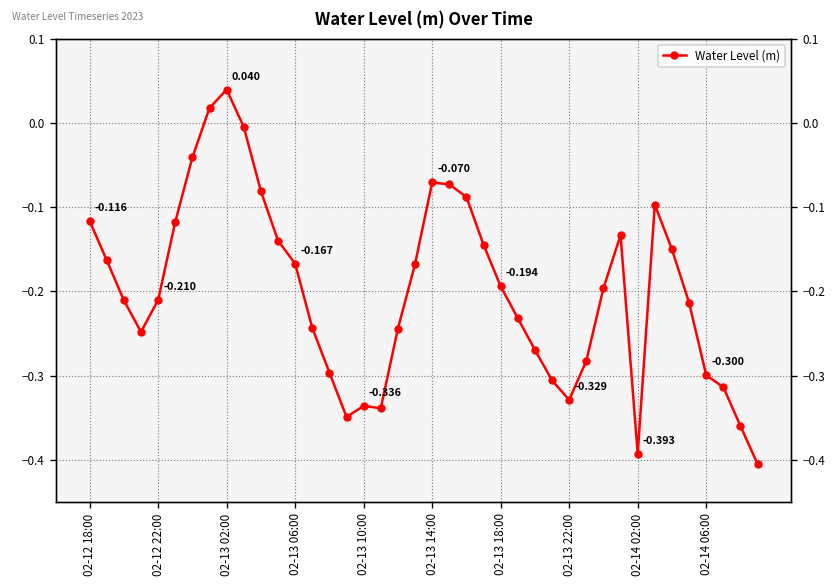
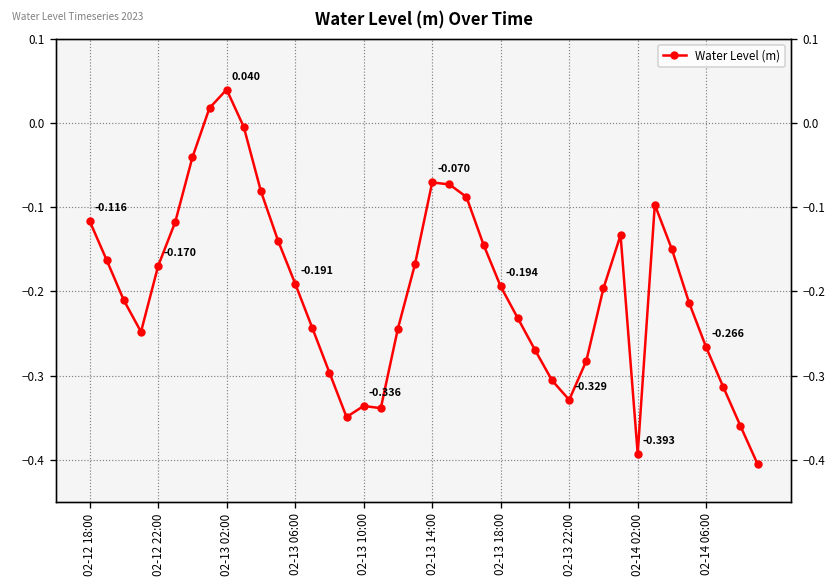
  {
    "02-12 18:00": -0.116,
-   "02-12 22:00": -0.210,
+   "02-12 22:00": -0.170,
    "02-13 02:00": 0.040,
-   "02-13 06:00": -0.167,
+   "02-13 06:00": -0.191,
    "02-13 10:00": -0.336,
    "02-13 14:00": -0.070,
    "02-13 18:00": -0.194,
    "02-13 22:00": -0.329,
    "02-14 02:00": -0.393,
-   "02-14 06:00": -0.300
+   "02-14 06:00": -0.266
  }
